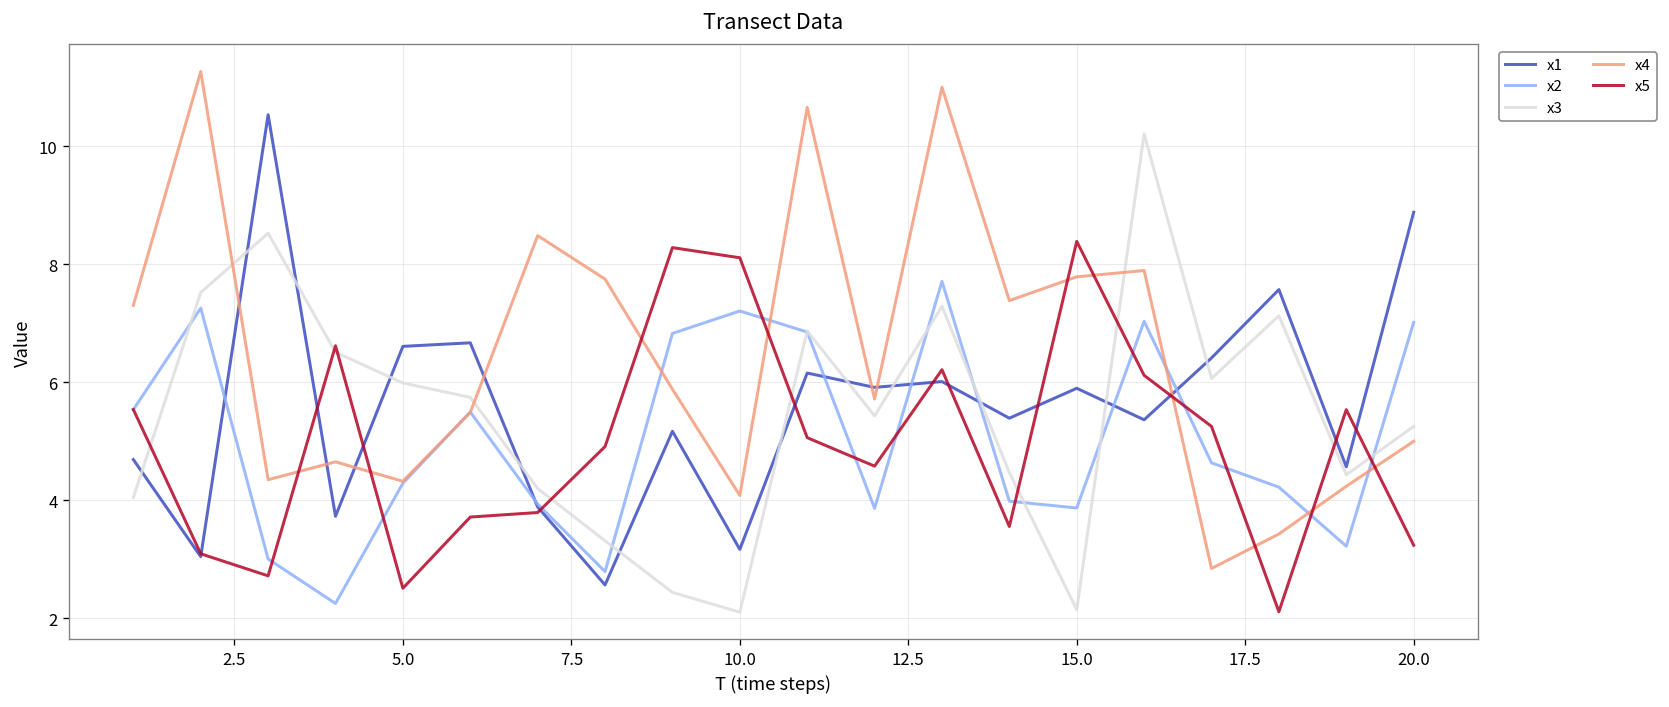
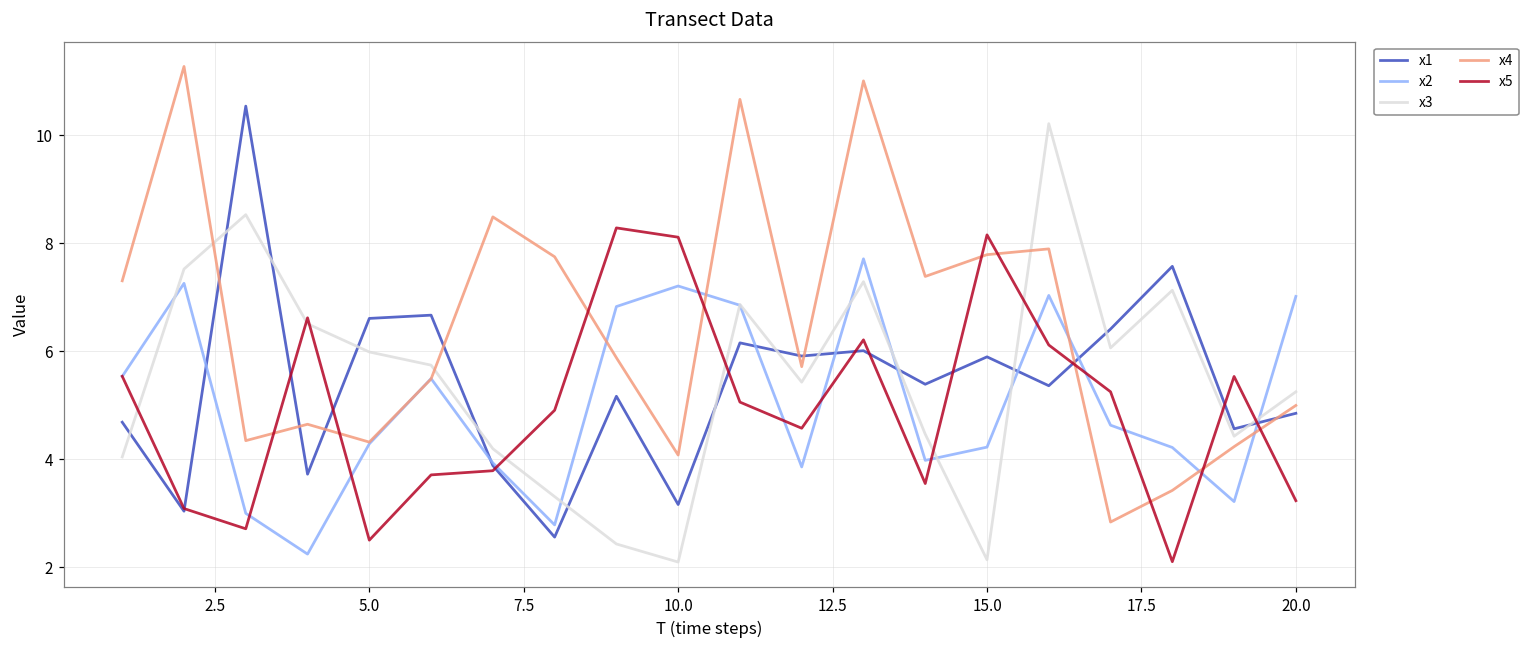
  {
    "x1": {
      "5.0": 6.6,
      "10.0": 3.2,
      "15.0": 5.9,
-     "20.0": 8.9
+     "20.0": 4.9
    },
    "x2": {
      "10.0": 7.2,
-     "15.0": 3.9,
+     "15.0": 4.2,
      "20.0": 7.0
    },
    "x3": {
      "5.0": 6.0,
      "10.0": 2.1,
      "15.0": 2.1,
      "20.0": 5.3
    },
    "x4": {
      "10.0": 4.1,
      "15.0": 7.8,
      "20.0": 5.0
    },
    "x5": {
      "5.0": 2.5,
      "10.0": 8.1,
-     "15.0": 8.4,
+     "15.0": 8.2,
      "20.0": 3.2
    }
  }
